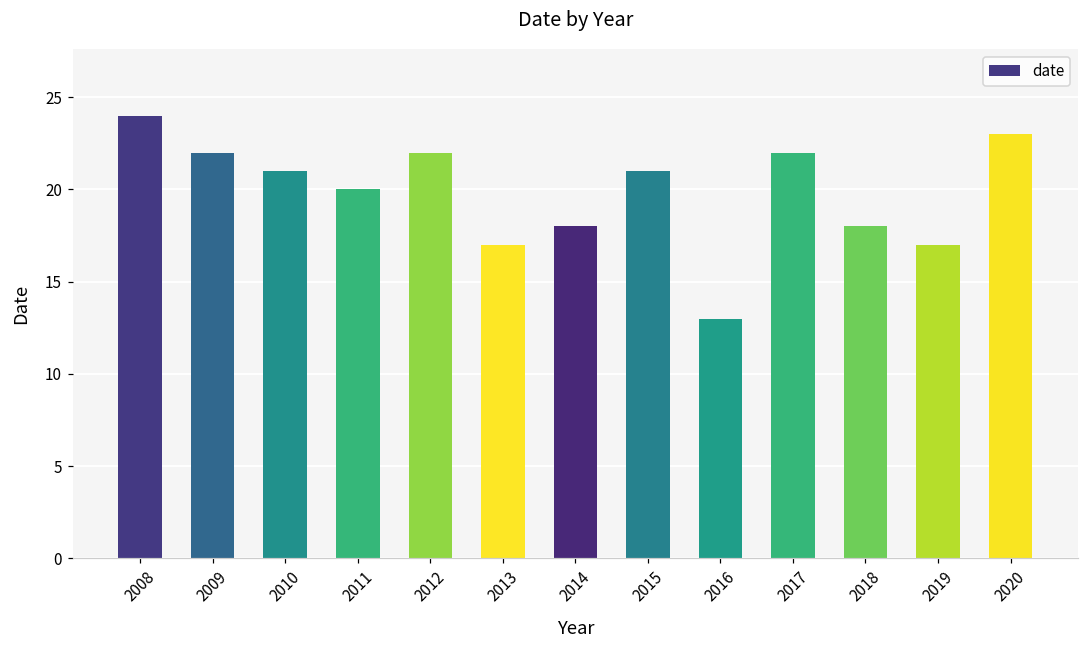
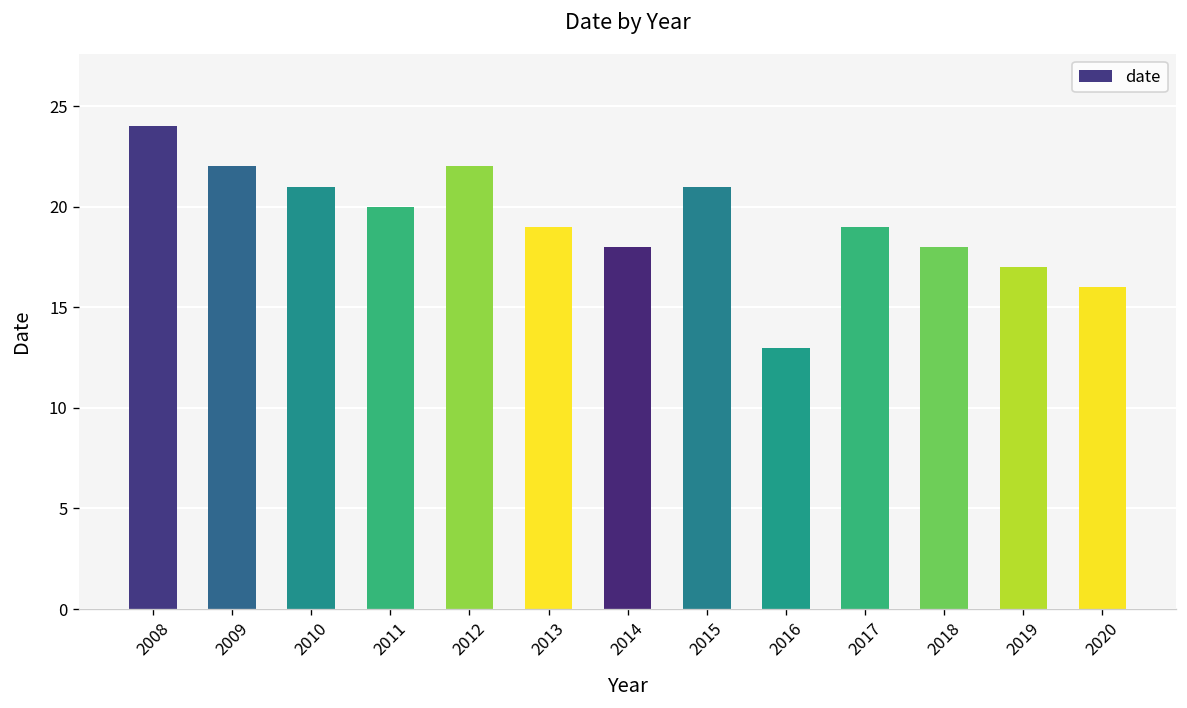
  {
    "2008": 24,
    "2009": 22,
    "2010": 21,
    "2011": 20,
    "2012": 22,
-   "2013": 17,
+   "2013": 19,
    "2014": 18,
    "2015": 21,
    "2016": 13,
-   "2017": 22,
+   "2017": 19,
    "2018": 18,
    "2019": 17,
-   "2020": 23
+   "2020": 16
  }
